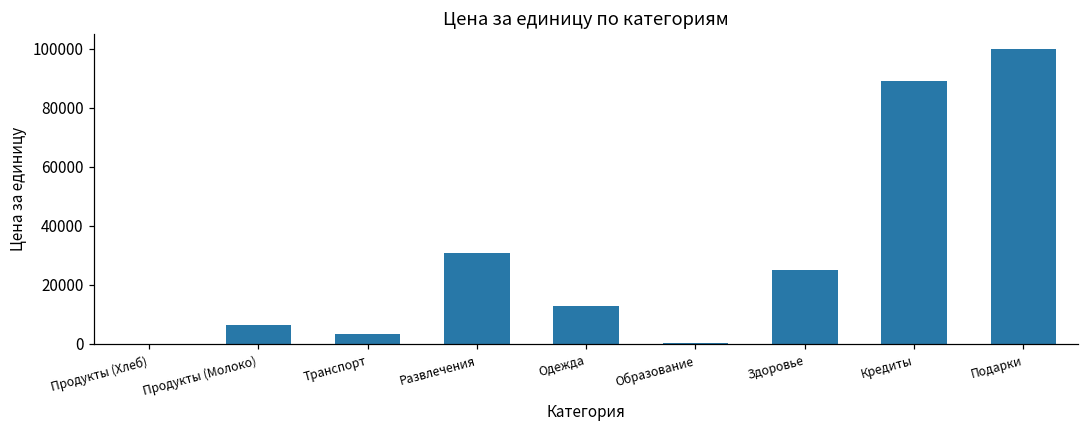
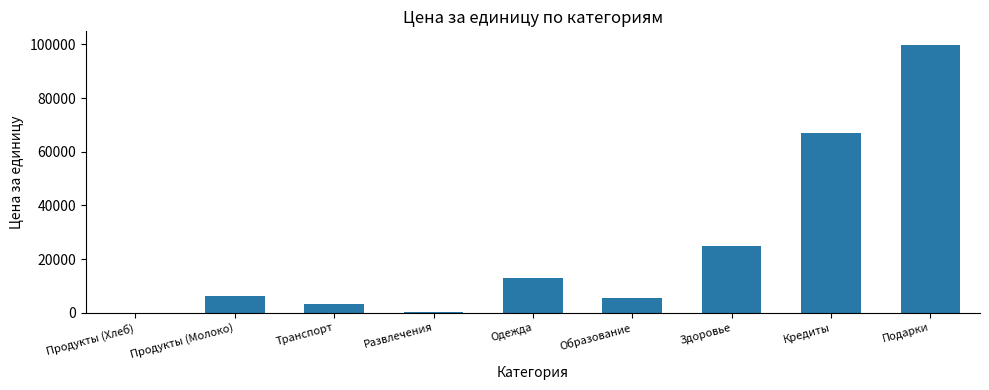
  {
    "Продукты (Молоко)": 6000,
    "Транспорт": 3000,
-   "Развлечения": 31000,
+   "Развлечения": 0,
    "Одежда": 13000,
-   "Образование": 0,
+   "Образование": 6000,
    "Здоровье": 25000,
-   "Кредиты": 89000,
+   "Кредиты": 67000,
    "Подарки": 100000
  }
